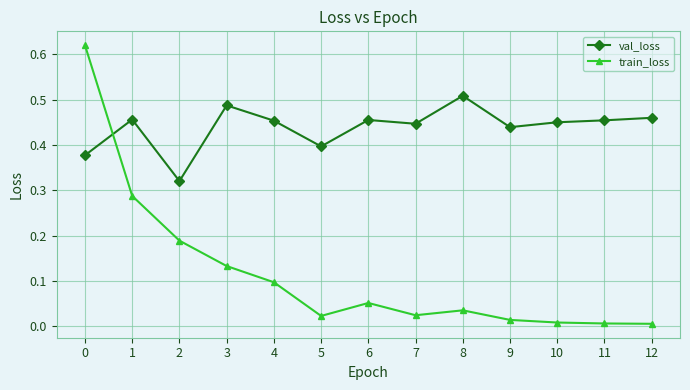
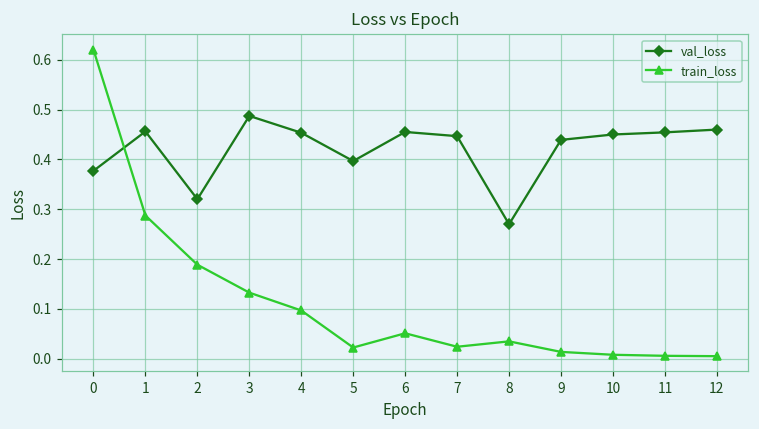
  {
    "val_loss": {
      "0": 0.38,
      "1": 0.46,
      "2": 0.32,
      "3": 0.49,
      "4": 0.45,
      "5": 0.40,
      "6": 0.46,
      "7": 0.45,
-     "8": 0.51,
+     "8": 0.27,
      "9": 0.44,
      "10": 0.45,
      "11": 0.45,
      "12": 0.46
    },
    "train_loss": {
      "0": 0.62,
      "1": 0.29,
      "2": 0.19,
      "3": 0.13,
      "4": 0.10,
      "5": 0.02,
      "6": 0.05,
      "7": 0.02,
      "8": 0.03,
      "9": 0.01,
      "10": 0.01,
      "11": 0.01,
      "12": 0.01
    }
  }
